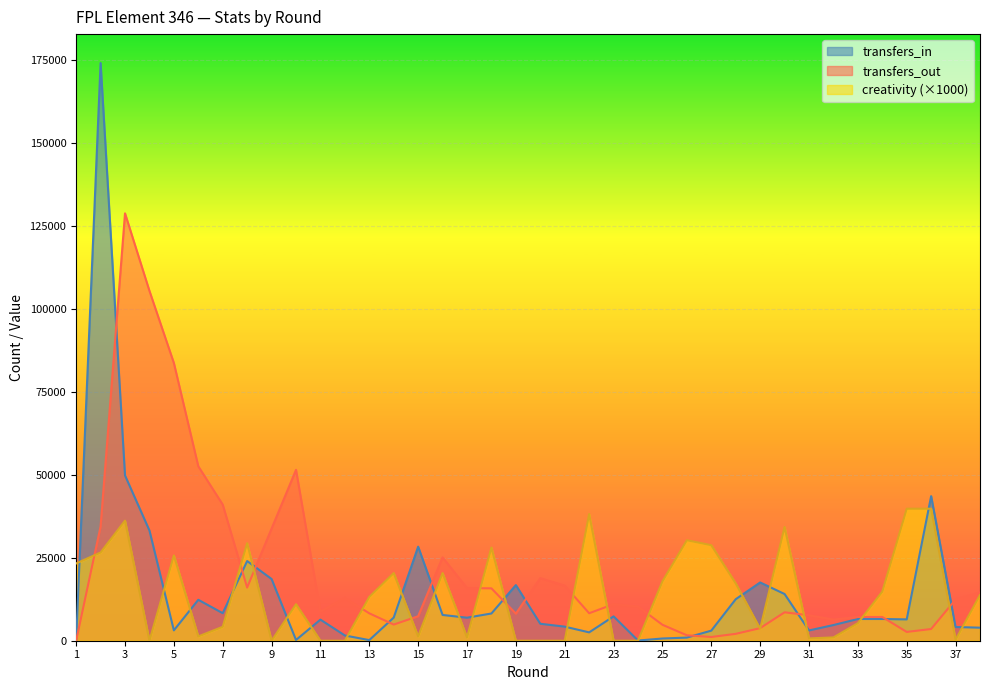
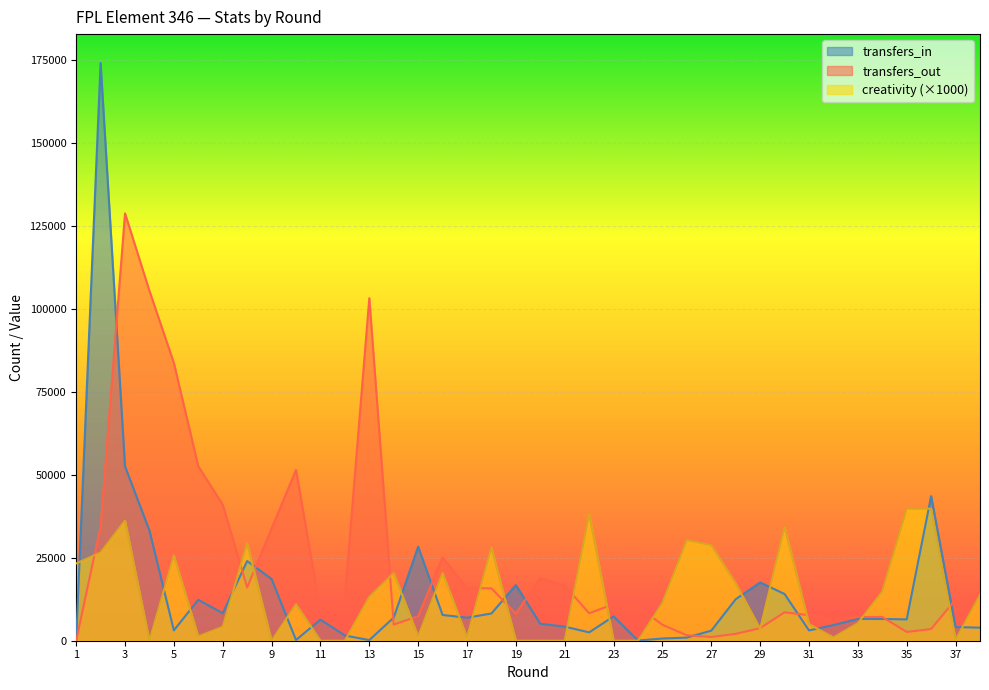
  {
    "transfers_in": {
-     "3": 50000,
+     "3": 53000,
      "5": 3000,
      "7": 8000,
      "9": 19000,
      "11": 6000,
      "13": 0,
      "15": 28000,
      "17": 7000,
      "19": 17000,
      "21": 4000,
      "23": 7000,
      "25": 1000,
      "27": 3000,
      "29": 18000,
      "31": 3000,
      "35": 6000,
      "37": 4000
    },
    "transfers_out": {
      "3": 129000,
      "5": 84000,
      "7": 41000,
      "9": 34000,
      "11": 9000,
-     "13": 8000,
+     "13": 103000,
      "15": 7000,
      "17": 16000,
      "19": 8000,
      "21": 17000,
      "23": 11000,
      "25": 5000,
      "27": 1000,
      "31": 8000,
      "35": 3000,
      "37": 12000
    },
    "creativity (×1000)": {
      "1": 23000,
      "3": 36000,
      "5": 26000,
      "7": 4000,
      "9": 0,
      "11": 0,
      "13": 13000,
      "15": 1000,
      "17": 1000,
      "19": 0,
      "21": 0,
      "23": 0,
-     "25": 18000,
+     "25": 11000,
      "27": 29000,
-     "31": 1000,
+     "31": 5000,
      "33": 5000,
      "35": 40000,
      "37": 0
    }
  }
